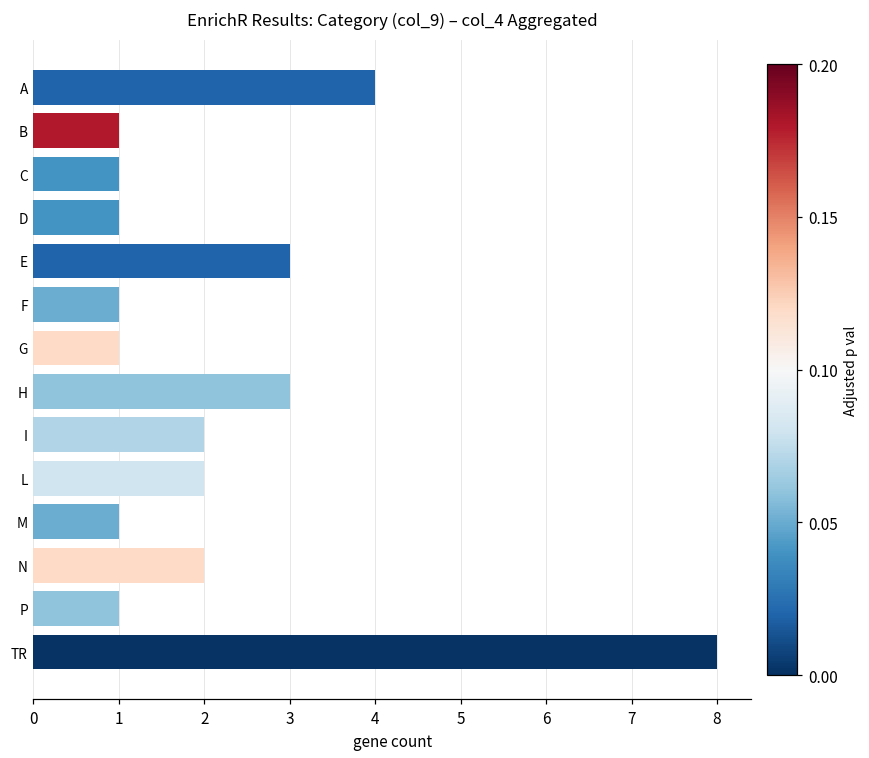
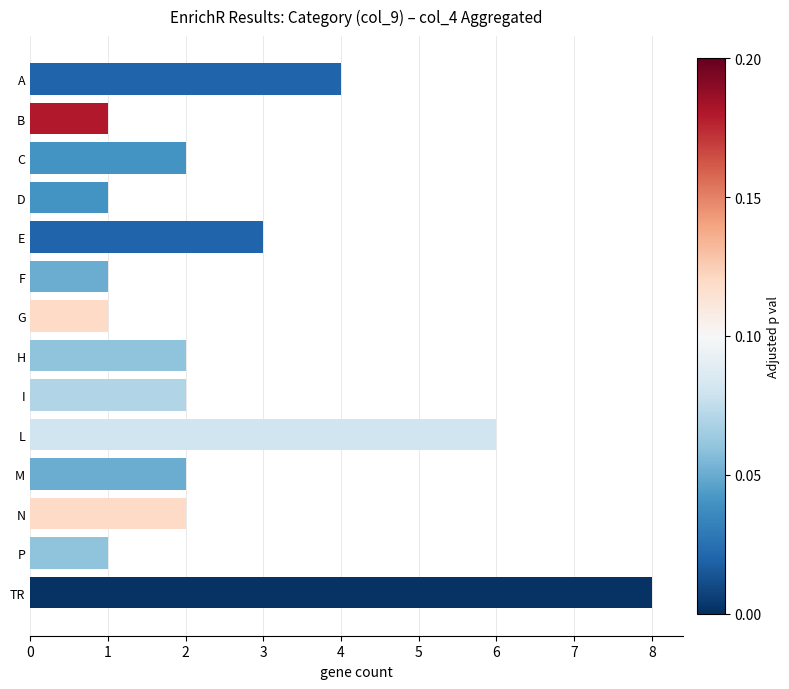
  {
    "A": 4,
    "B": 1,
-   "C": 1,
+   "C": 2,
    "D": 1,
    "E": 3,
    "F": 1,
    "G": 1,
-   "H": 3,
+   "H": 2,
    "I": 2,
-   "L": 2,
-   "M": 1,
+   "L": 6,
+   "M": 2,
    "N": 2,
    "P": 1,
    "TR": 8
  }
